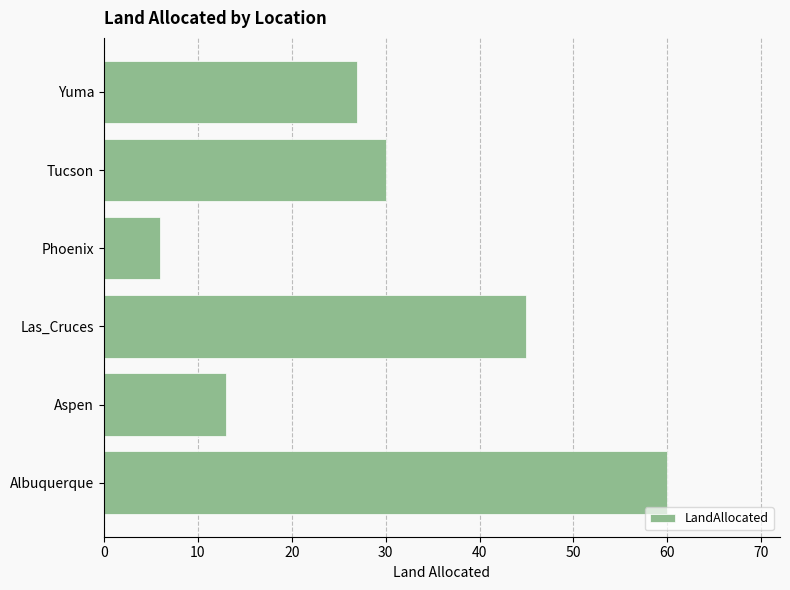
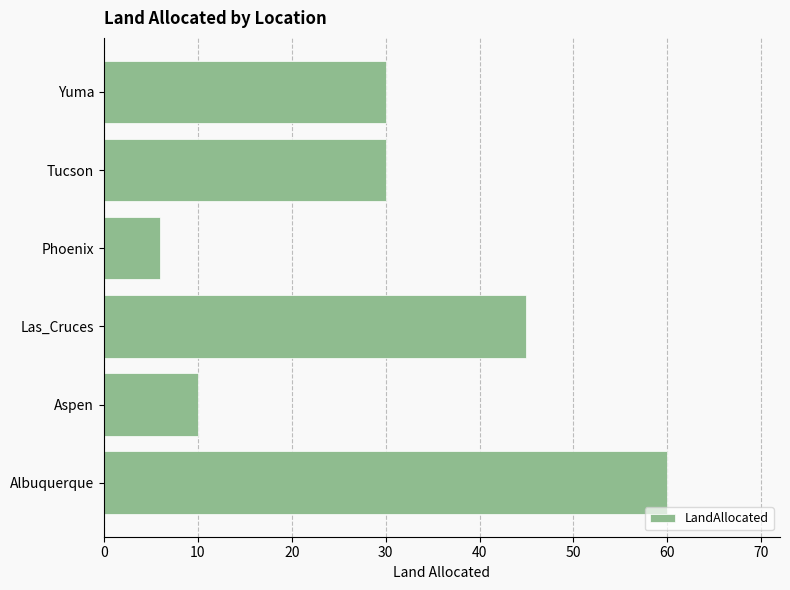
  {
-   "Yuma": 27,
+   "Yuma": 30,
    "Tucson": 30,
    "Phoenix": 6,
    "Las_Cruces": 45,
-   "Aspen": 13,
+   "Aspen": 10,
    "Albuquerque": 60
  }
